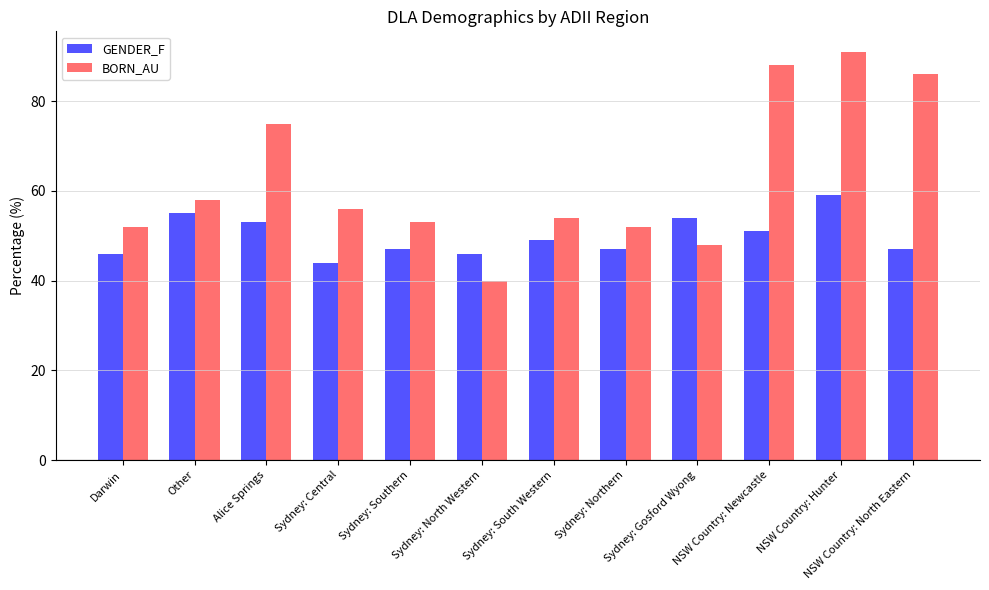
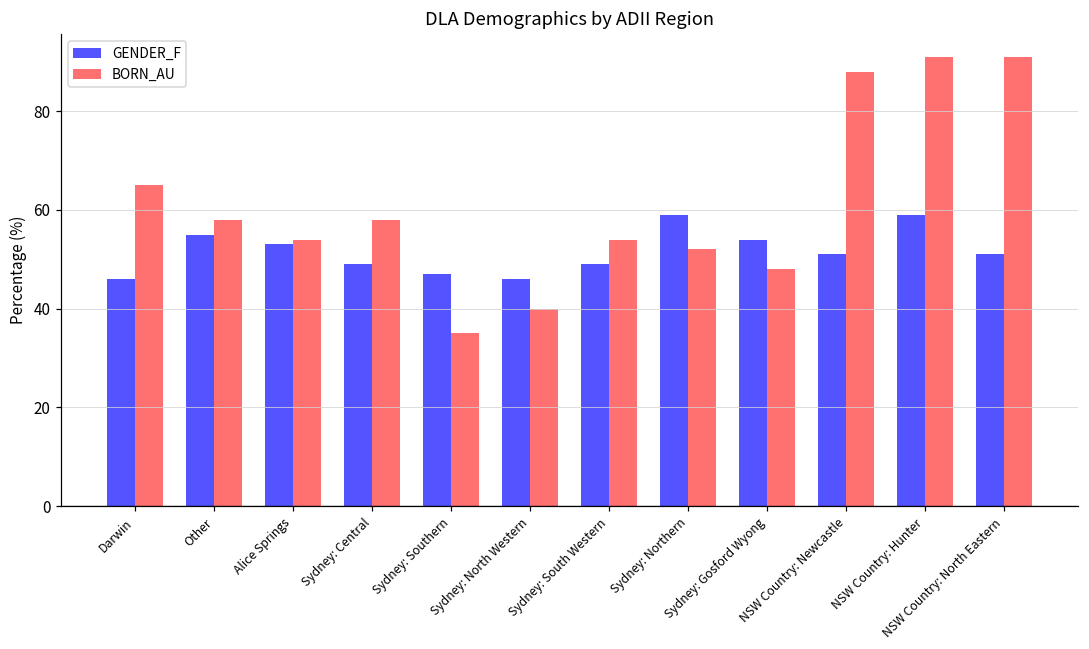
  {
    "GENDER_F": {
      "Darwin": 46,
      "Other": 55,
      "Alice Springs": 53,
-     "Sydney: Central": 44,
+     "Sydney: Central": 49,
      "Sydney: Southern": 47,
      "Sydney: North Western": 46,
      "Sydney: South Western": 49,
-     "Sydney: Northern": 47,
+     "Sydney: Northern": 59,
      "Sydney: Gosford Wyong": 54,
      "NSW Country: Newcastle": 51,
      "NSW Country: Hunter": 59,
-     "NSW Country: North Eastern": 47
+     "NSW Country: North Eastern": 51
    },
    "BORN_AU": {
-     "Darwin": 52,
+     "Darwin": 65,
      "Other": 58,
-     "Alice Springs": 75,
-     "Sydney: Central": 56,
-     "Sydney: Southern": 53,
+     "Alice Springs": 54,
+     "Sydney: Central": 58,
+     "Sydney: Southern": 35,
      "Sydney: North Western": 40,
      "Sydney: South Western": 54,
      "Sydney: Northern": 52,
      "Sydney: Gosford Wyong": 48,
      "NSW Country: Newcastle": 88,
      "NSW Country: Hunter": 91,
-     "NSW Country: North Eastern": 86
+     "NSW Country: North Eastern": 91
    }
  }
